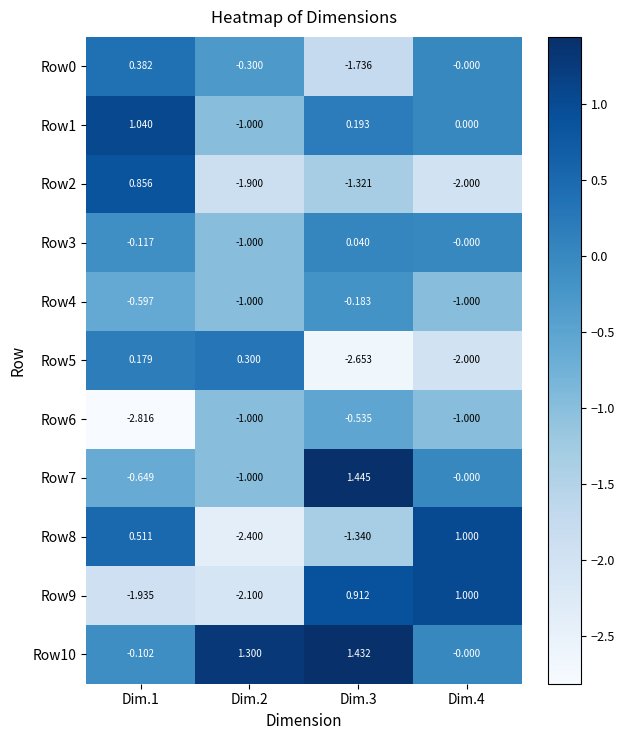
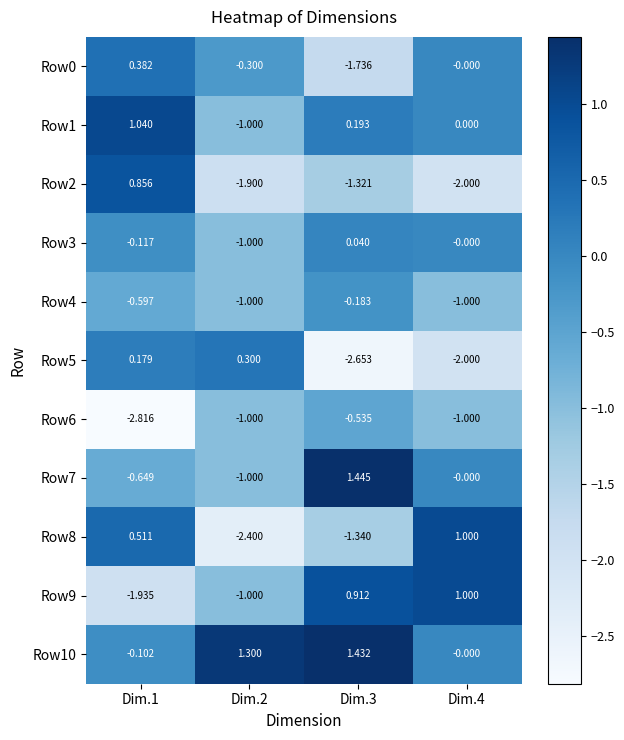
  {
    "Row0": {
      "Dim.1": 0.382,
      "Dim.2": -0.300,
      "Dim.3": -1.736,
      "Dim.4": -0.000
    },
    "Row1": {
      "Dim.1": 1.040,
      "Dim.2": -1.000,
      "Dim.3": 0.193,
      "Dim.4": 0.000
    },
    "Row2": {
      "Dim.1": 0.856,
      "Dim.2": -1.900,
      "Dim.3": -1.321,
      "Dim.4": -2.000
    },
    "Row3": {
      "Dim.1": -0.117,
      "Dim.2": -1.000,
      "Dim.3": 0.040,
      "Dim.4": -0.000
    },
    "Row4": {
      "Dim.1": -0.597,
      "Dim.2": -1.000,
      "Dim.3": -0.183,
      "Dim.4": -1.000
    },
    "Row5": {
      "Dim.1": 0.179,
      "Dim.2": 0.300,
      "Dim.3": -2.653,
      "Dim.4": -2.000
    },
    "Row6": {
      "Dim.1": -2.816,
      "Dim.2": -1.000,
      "Dim.3": -0.535,
      "Dim.4": -1.000
    },
    "Row7": {
      "Dim.1": -0.649,
      "Dim.2": -1.000,
      "Dim.3": 1.445,
      "Dim.4": -0.000
    },
    "Row8": {
      "Dim.1": 0.511,
      "Dim.2": -2.400,
      "Dim.3": -1.340,
      "Dim.4": 1.000
    },
    "Row9": {
      "Dim.1": -1.935,
-     "Dim.2": -2.100,
+     "Dim.2": -1.000,
      "Dim.3": 0.912,
      "Dim.4": 1.000
    },
    "Row10": {
      "Dim.1": -0.102,
      "Dim.2": 1.300,
      "Dim.3": 1.432,
      "Dim.4": -0.000
    }
  }
